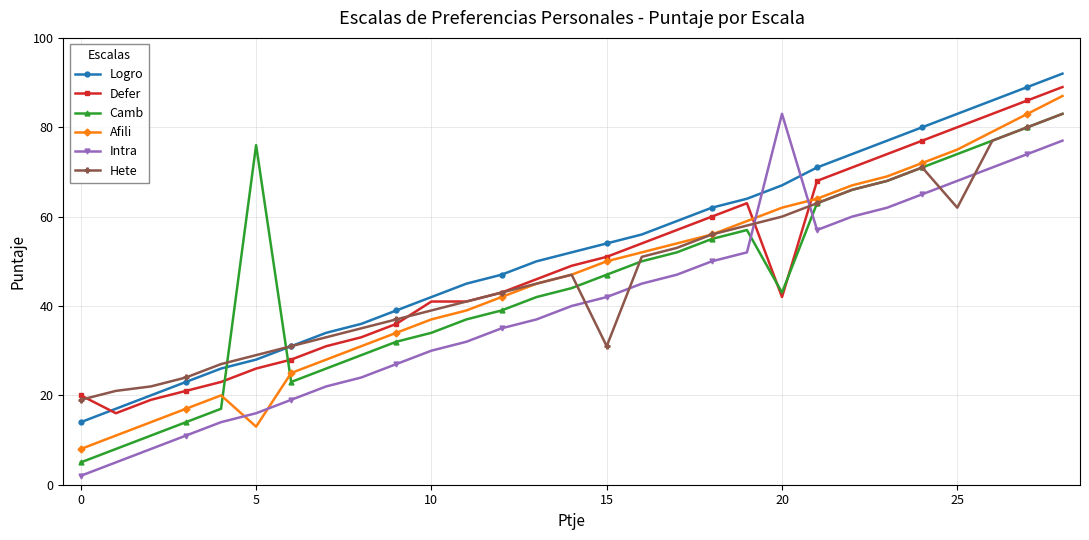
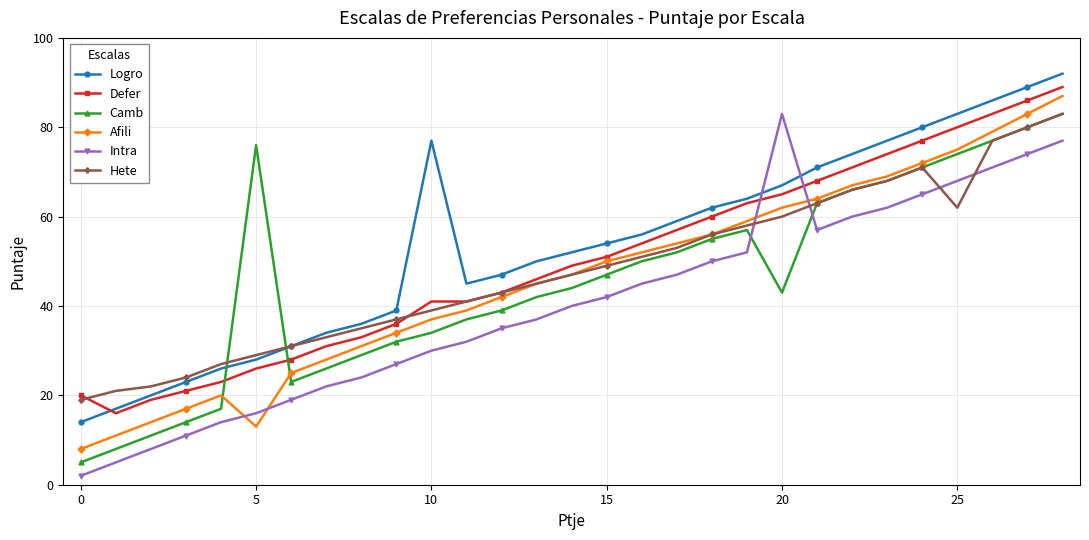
  {
    "Logro": {
      "0": 14,
      "5": 28,
-     "10": 42,
+     "10": 77,
      "15": 54,
      "20": 67,
      "25": 83
    },
    "Defer": {
      "0": 20,
      "5": 26,
      "10": 41,
      "15": 51,
-     "20": 42,
+     "20": 65,
      "25": 80
    },
    "Camb": {
      "0": 5,
      "5": 76,
      "10": 34,
      "15": 47,
      "20": 43,
      "25": 74
    },
    "Afili": {
      "0": 8,
      "5": 13,
      "10": 37,
      "15": 50,
      "20": 62,
      "25": 75
    },
    "Intra": {
      "0": 2,
      "5": 16,
      "10": 30,
      "15": 42,
      "20": 83,
      "25": 68
    },
    "Hete": {
      "0": 19,
      "5": 29,
      "10": 39,
-     "15": 31,
+     "15": 49,
      "20": 60,
      "25": 62
    }
  }
